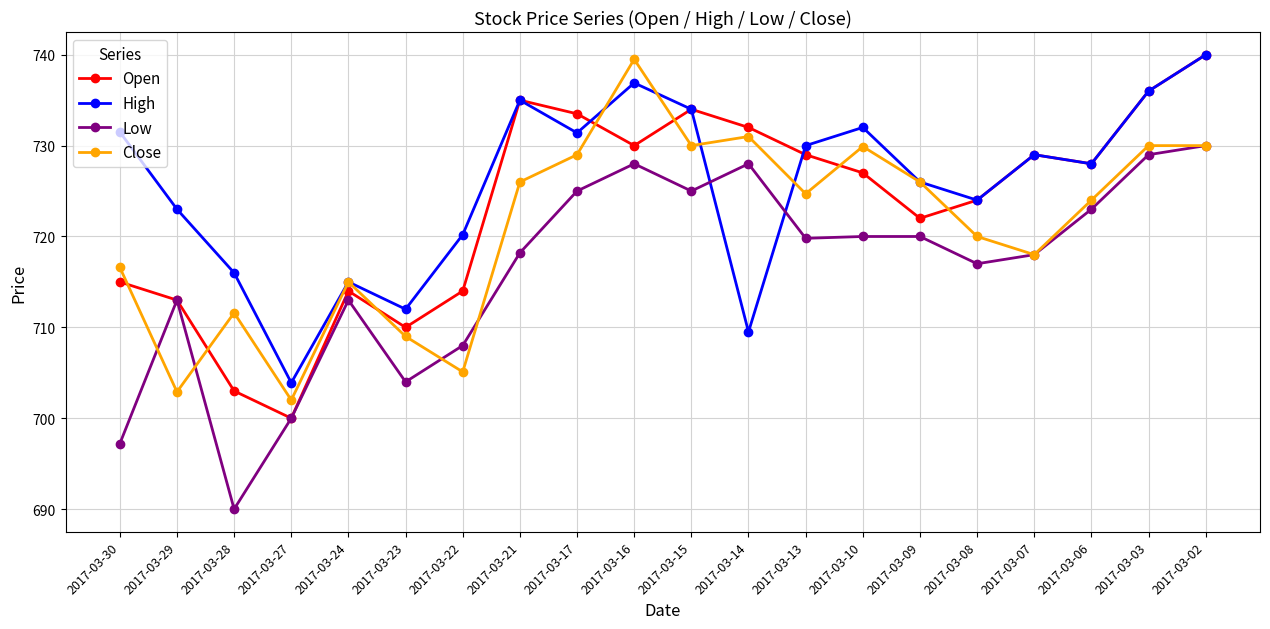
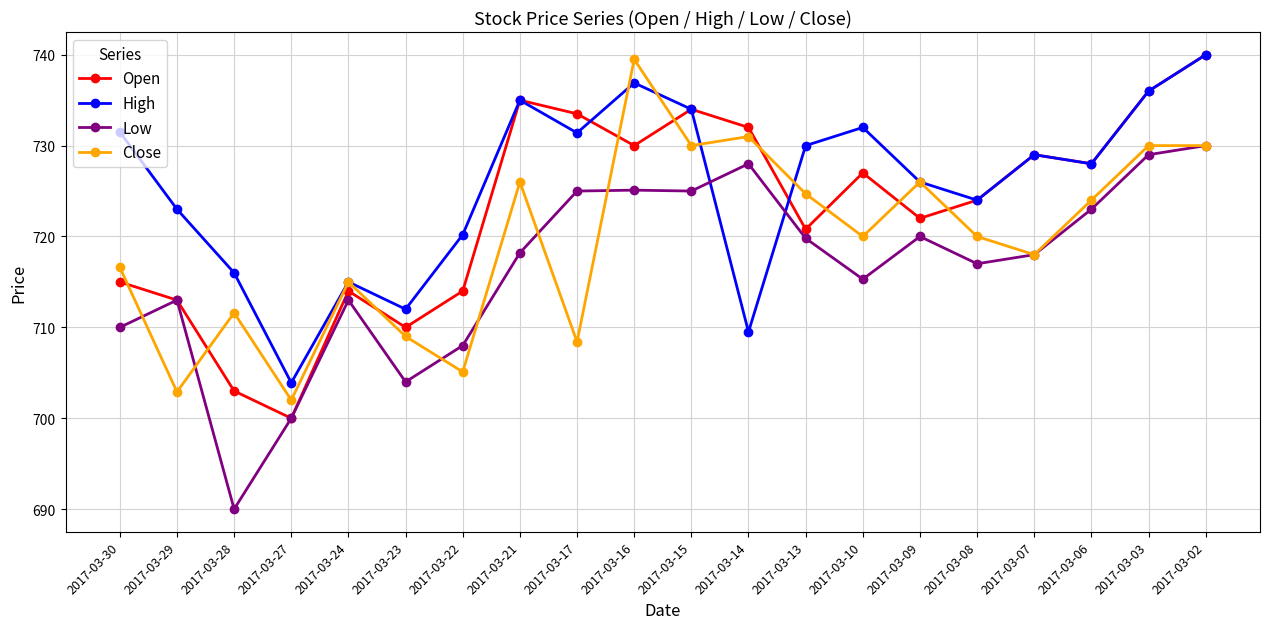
  {
    "Open": {
      "2017-03-30": 715,
      "2017-03-28": 703,
      "2017-03-24": 714,
      "2017-03-23": 710,
      "2017-03-22": 714,
      "2017-03-17": 734,
      "2017-03-16": 730,
      "2017-03-14": 732,
-     "2017-03-13": 729,
+     "2017-03-13": 721,
      "2017-03-10": 727,
      "2017-03-09": 722
    },
    "High": {
      "2017-03-29": 723,
      "2017-03-28": 716,
      "2017-03-27": 704,
      "2017-03-23": 712,
      "2017-03-22": 720,
      "2017-03-17": 731,
      "2017-03-16": 737,
      "2017-03-14": 710,
      "2017-03-13": 730,
      "2017-03-10": 732
    },
    "Low": {
-     "2017-03-30": 697,
+     "2017-03-30": 710,
      "2017-03-28": 690,
      "2017-03-24": 713,
      "2017-03-23": 704,
      "2017-03-22": 708,
      "2017-03-21": 718,
      "2017-03-17": 725,
-     "2017-03-16": 728,
+     "2017-03-16": 725,
      "2017-03-15": 725,
      "2017-03-14": 728,
      "2017-03-13": 720,
-     "2017-03-10": 720,
+     "2017-03-10": 715,
      "2017-03-09": 720,
      "2017-03-08": 717,
      "2017-03-06": 723,
      "2017-03-03": 729
    },
    "Close": {
      "2017-03-30": 717,
      "2017-03-29": 703,
      "2017-03-28": 712,
      "2017-03-27": 702,
      "2017-03-23": 709,
      "2017-03-22": 705,
      "2017-03-21": 726,
-     "2017-03-17": 729,
+     "2017-03-17": 708,
      "2017-03-16": 740,
      "2017-03-15": 730,
      "2017-03-14": 731,
      "2017-03-13": 725,
-     "2017-03-10": 730,
+     "2017-03-10": 720,
      "2017-03-08": 720,
      "2017-03-06": 724,
      "2017-03-03": 730
    }
  }
